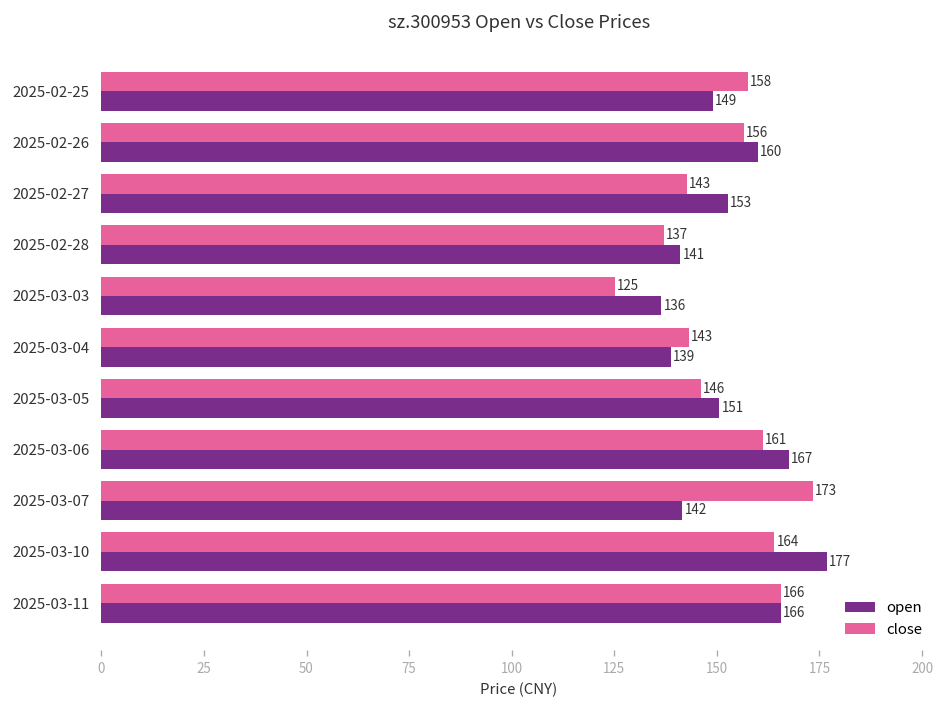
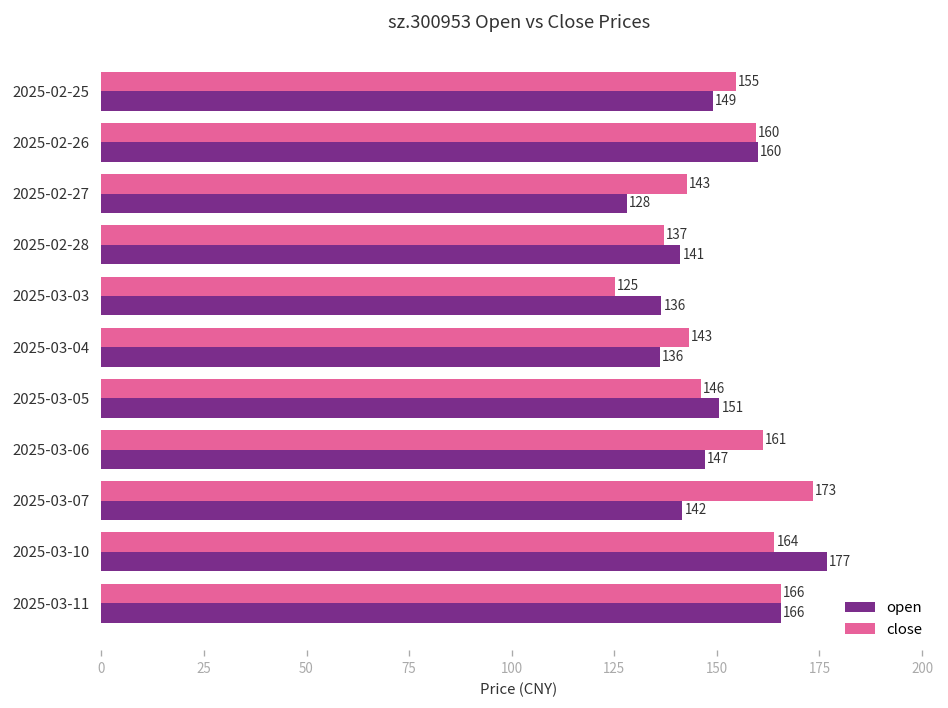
  {
    "open": {
      "2025-02-25": 149,
      "2025-02-26": 160,
-     "2025-02-27": 153,
+     "2025-02-27": 128,
      "2025-02-28": 141,
      "2025-03-03": 136,
-     "2025-03-04": 139,
+     "2025-03-04": 136,
      "2025-03-05": 151,
-     "2025-03-06": 167,
+     "2025-03-06": 147,
      "2025-03-07": 142,
      "2025-03-10": 177,
      "2025-03-11": 166
    },
    "close": {
-     "2025-02-25": 158,
-     "2025-02-26": 156,
+     "2025-02-25": 155,
+     "2025-02-26": 160,
      "2025-02-27": 143,
      "2025-02-28": 137,
      "2025-03-03": 125,
      "2025-03-04": 143,
      "2025-03-05": 146,
      "2025-03-06": 161,
      "2025-03-07": 173,
      "2025-03-10": 164,
      "2025-03-11": 166
    }
  }
